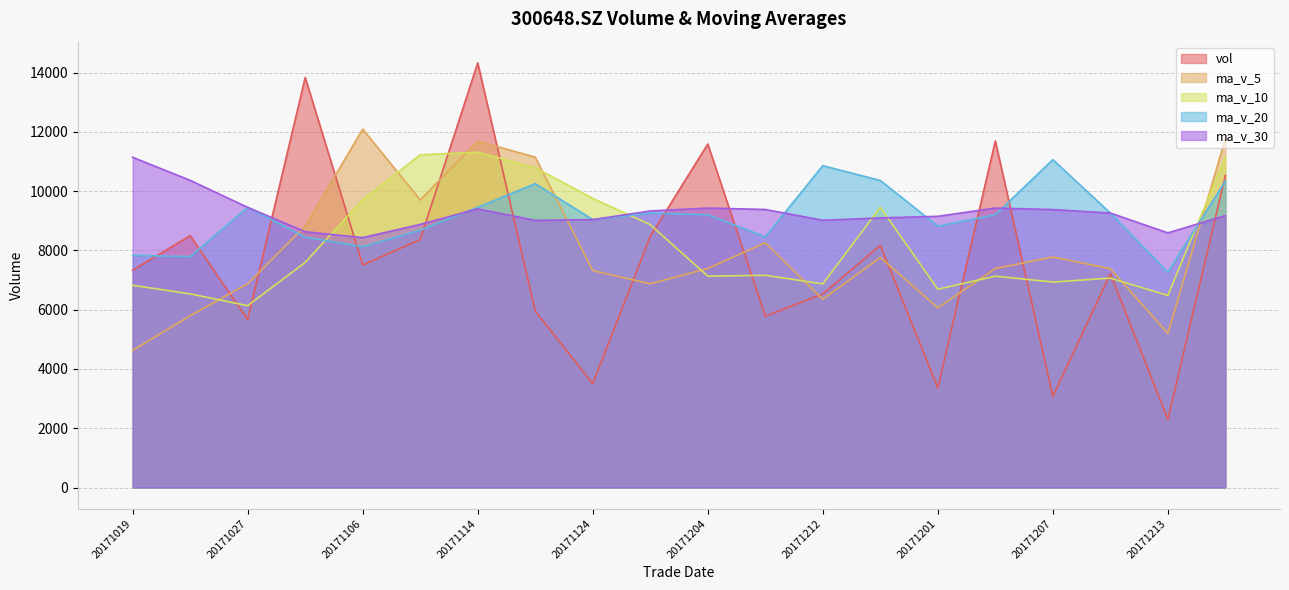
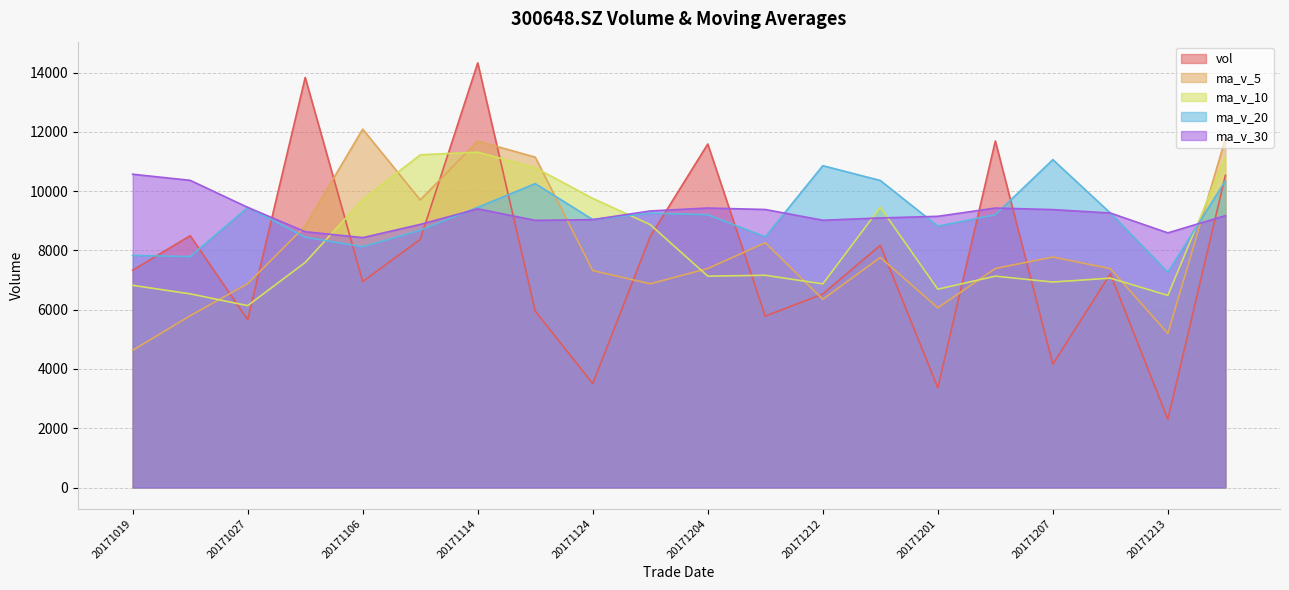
  {
    "vol": {
      "20171019": 7300,
      "20171027": 5700,
-     "20171106": 7500,
+     "20171106": 7000,
      "20171114": 14300,
      "20171124": 3500,
      "20171204": 11600,
      "20171212": 6500,
      "20171201": 3400,
-     "20171207": 3100,
+     "20171207": 4200,
      "20171213": 2300
    },
    "ma_v_20": {
      "20171019": 7800,
      "20171106": 8100,
      "20171204": 9200,
      "20171212": 10900,
      "20171201": 8800,
      "20171207": 11100,
      "20171213": 7300
    },
    "ma_v_30": {
-     "20171019": 11100,
+     "20171019": 10600,
      "20171106": 8400,
      "20171204": 9400,
      "20171212": 9000,
      "20171201": 9200,
      "20171207": 9400,
      "20171213": 8600
    }
  }
